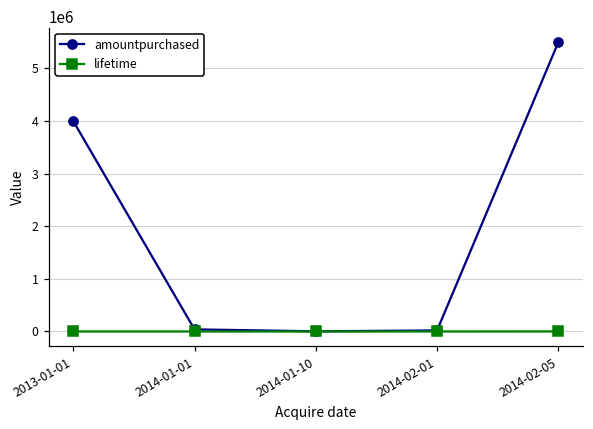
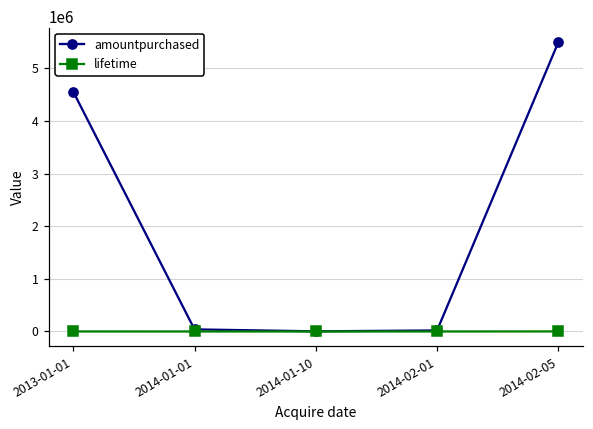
  {
    "amountpurchased": {
-     "2013-01-01": 4000000,
+     "2013-01-01": 4600000,
      "2014-02-05": 5500000
    },
    "lifetime": {
      "2013-01-01": 0,
      "2014-02-05": 0
    }
  }
